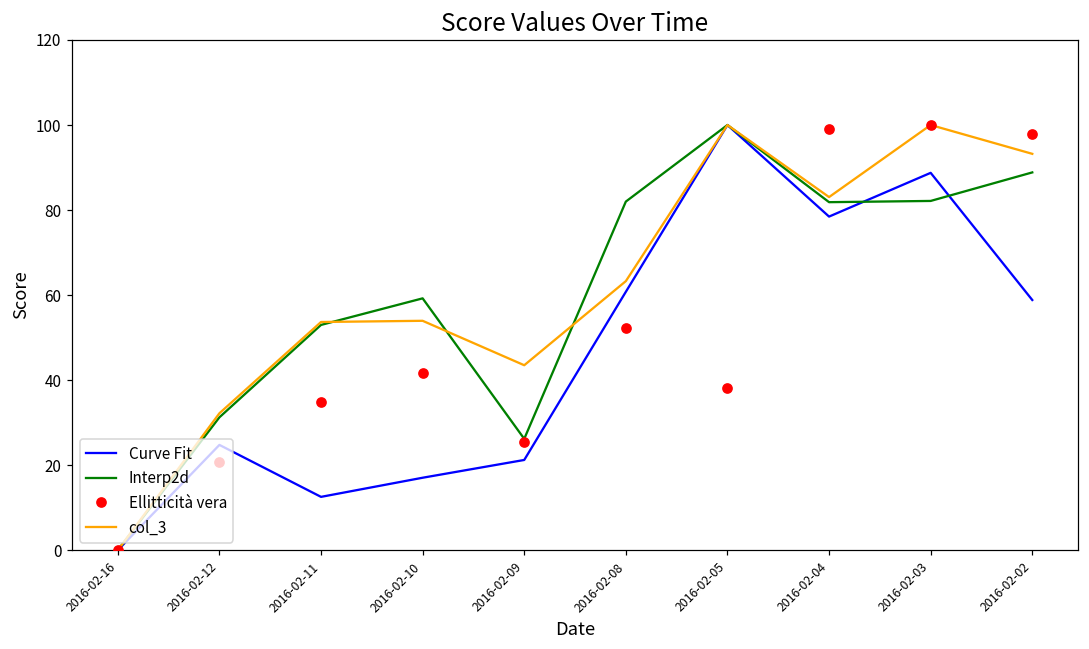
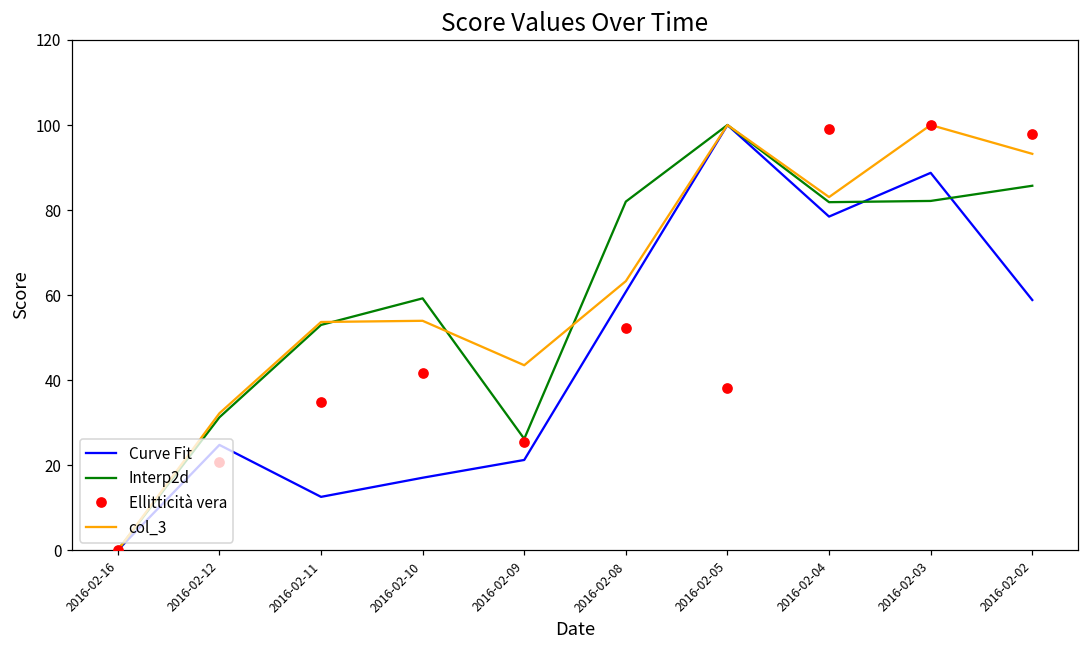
  {
    "Curve Fit": {
      "2016-02-12": 25,
      "2016-02-11": 13,
      "2016-02-10": 17,
      "2016-02-09": 21,
      "2016-02-08": 61,
      "2016-02-04": 78,
      "2016-02-03": 89,
      "2016-02-02": 59
    },
    "Interp2d": {
      "2016-02-12": 31,
      "2016-02-11": 53,
      "2016-02-10": 59,
      "2016-02-09": 26,
      "2016-02-08": 82,
      "2016-02-04": 82,
      "2016-02-03": 82,
-     "2016-02-02": 89
+     "2016-02-02": 86
    },
    "Ellitticità vera": {
      "2016-02-11": 35,
      "2016-02-10": 42,
      "2016-02-09": 25,
      "2016-02-08": 52,
      "2016-02-05": 38,
      "2016-02-04": 99,
      "2016-02-02": 98
    },
    "col_3": {
      "2016-02-12": 32,
      "2016-02-11": 54,
      "2016-02-10": 54,
      "2016-02-09": 44,
      "2016-02-08": 63,
      "2016-02-04": 83,
      "2016-02-02": 93
    }
  }
